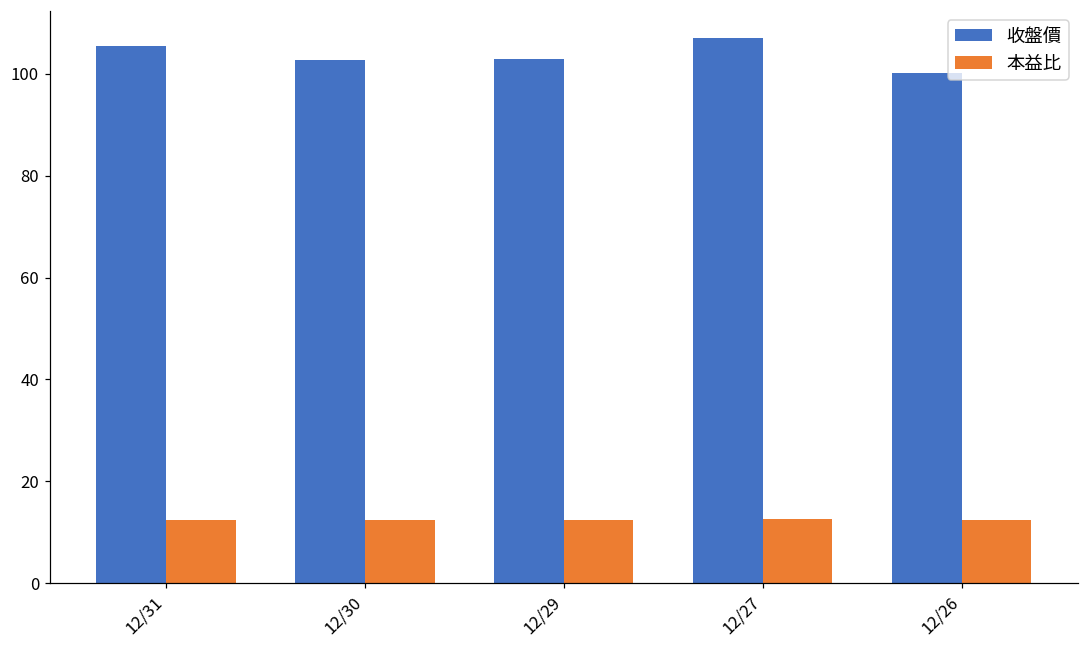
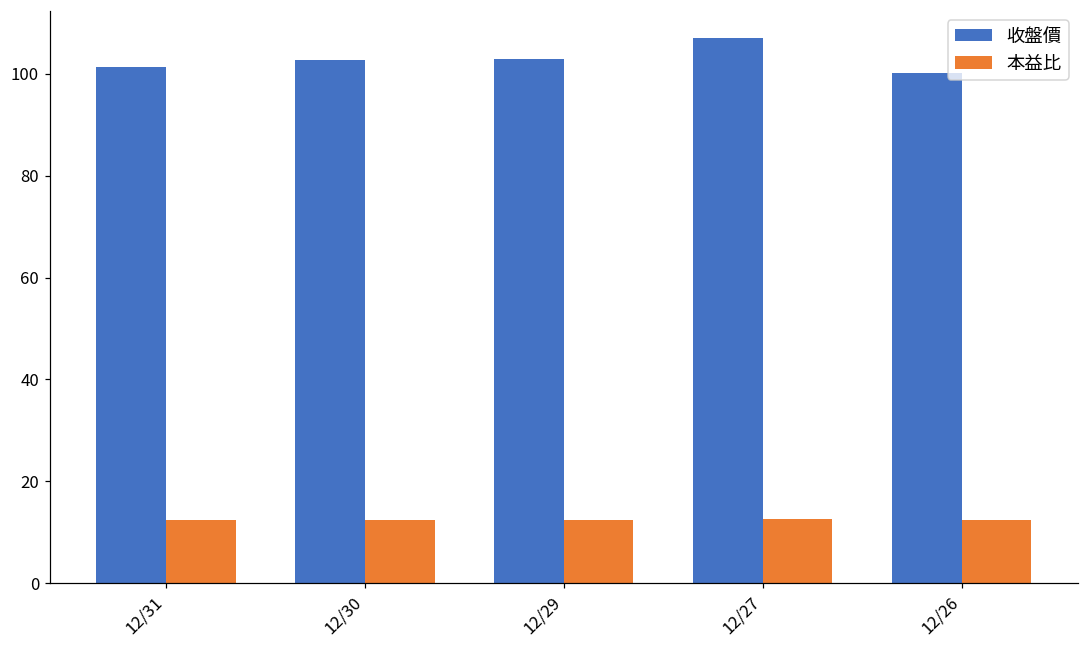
  {
    "收盤價": {
-     "12/31": 106,
+     "12/31": 101,
      "12/30": 103,
      "12/29": 103,
      "12/27": 107,
      "12/26": 100
    },
    "本益比": {
      "12/31": 12,
      "12/30": 12,
      "12/29": 12,
      "12/27": 13,
      "12/26": 12
    }
  }
